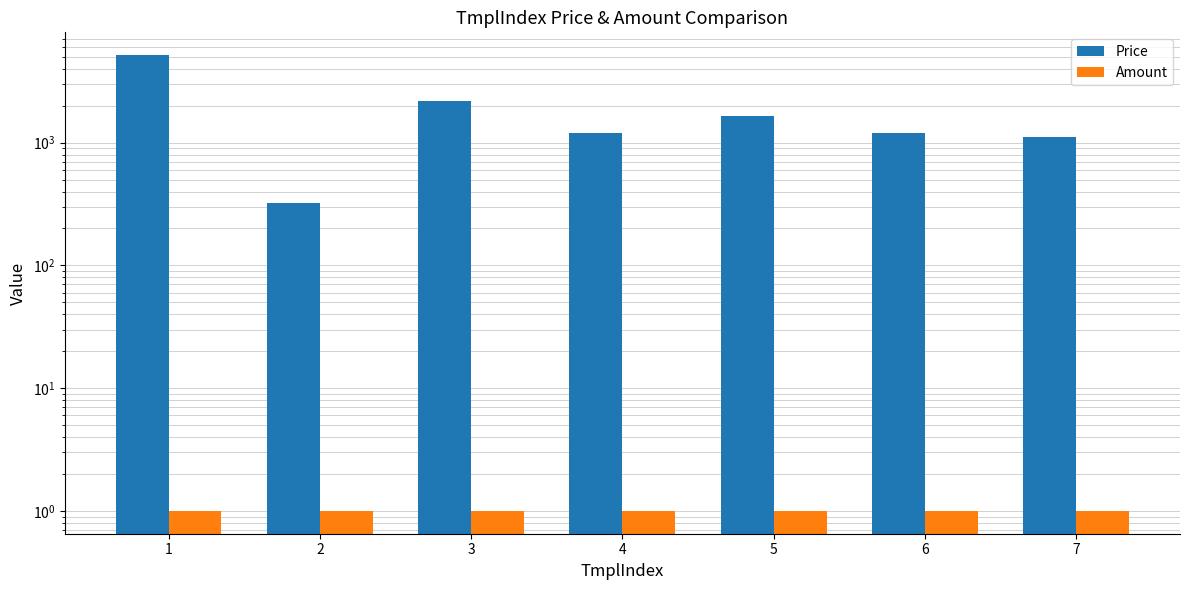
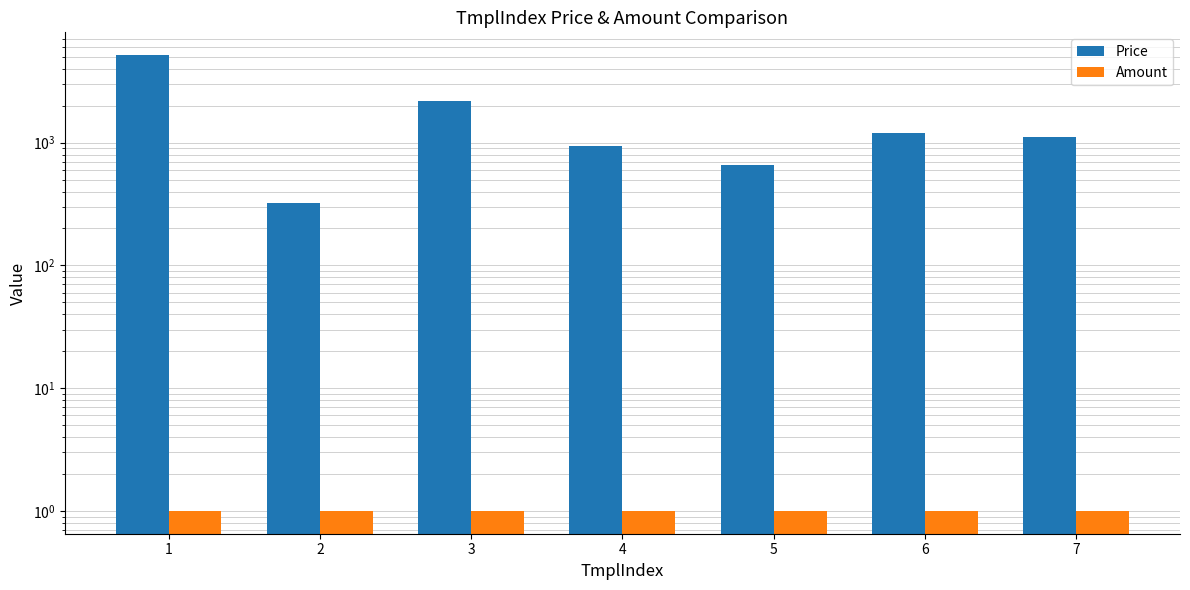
  {
    "Price": {
      "1": 5200,
      "2": 330,
      "3": 2200,
-     "4": 1200,
-     "5": 1700,
+     "4": 900,
+     "5": 700,
      "6": 1200,
      "7": 1100
    },
    "Amount": {
      "1": 1,
      "2": 1,
      "3": 1,
      "4": 1,
      "5": 1,
      "6": 1,
      "7": 1
    }
  }
